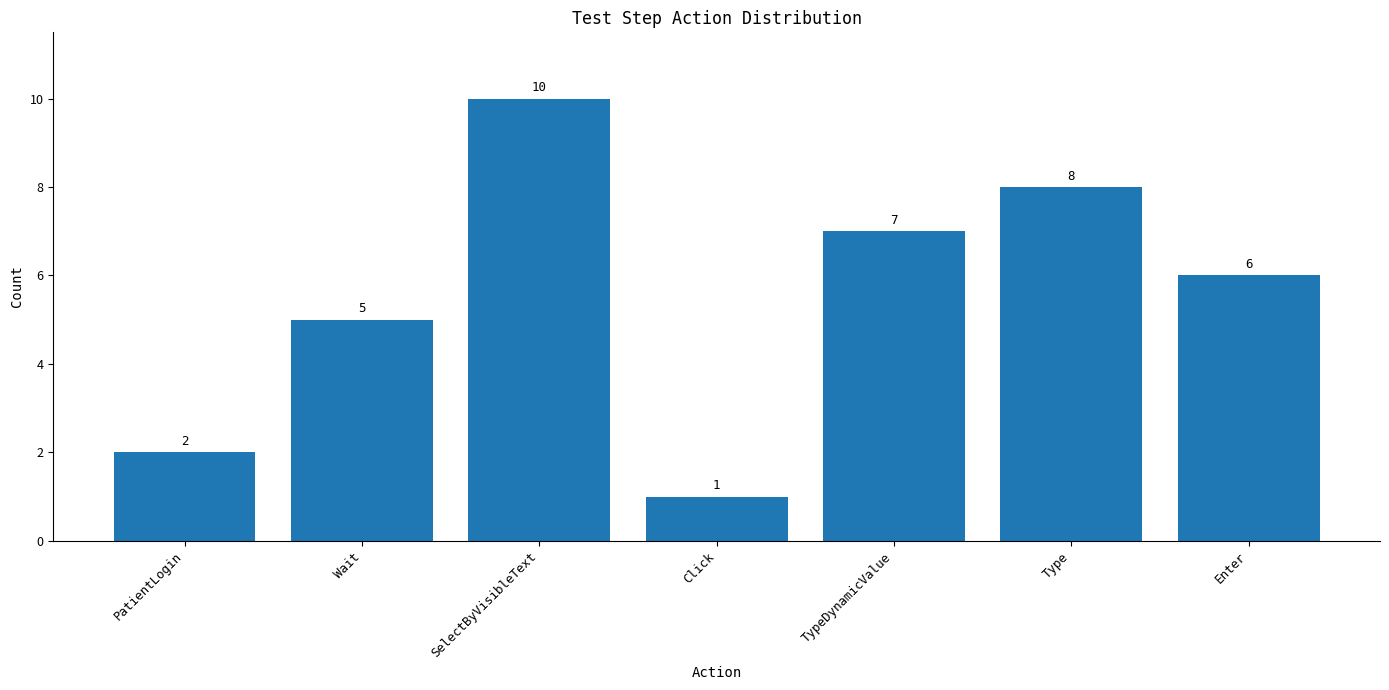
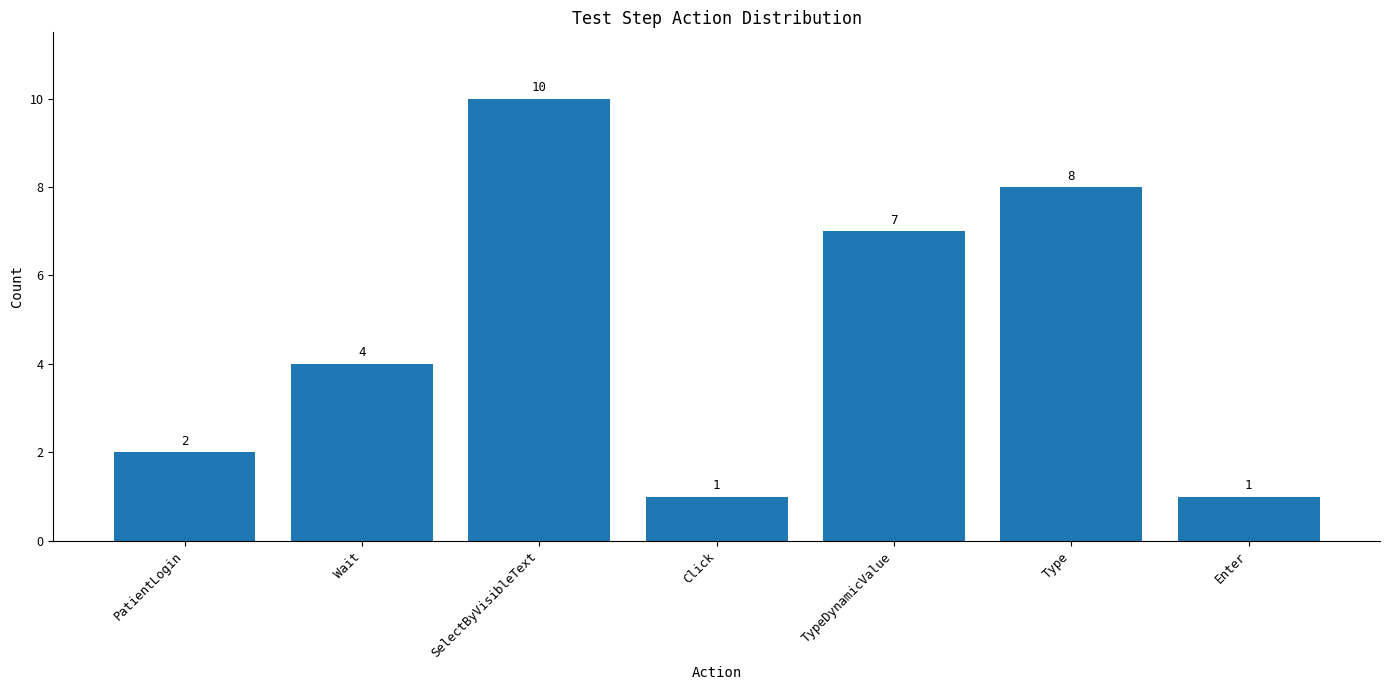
  {
    "PatientLogin": 2,
-   "Wait": 5,
+   "Wait": 4,
    "SelectByVisibleText": 10,
    "Click": 1,
    "TypeDynamicValue": 7,
    "Type": 8,
-   "Enter": 6
+   "Enter": 1
  }
